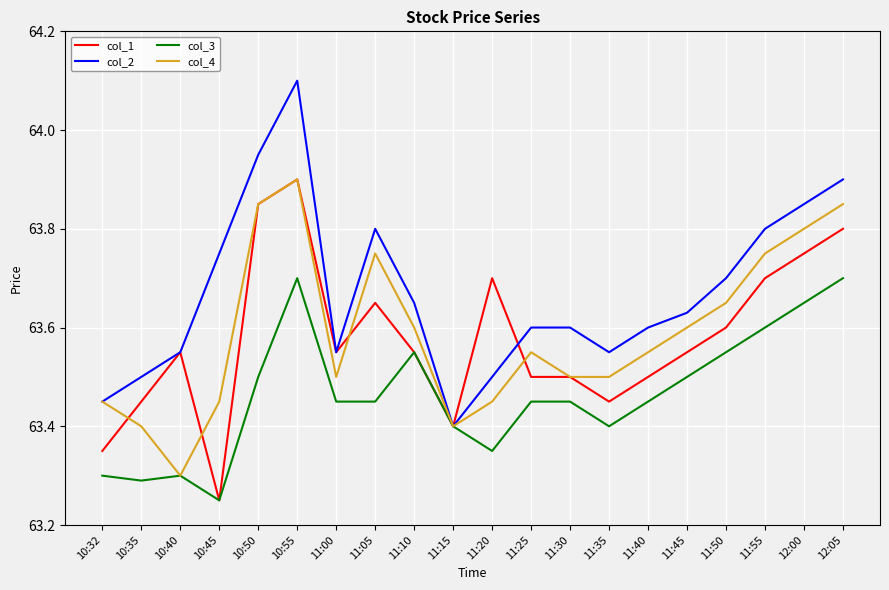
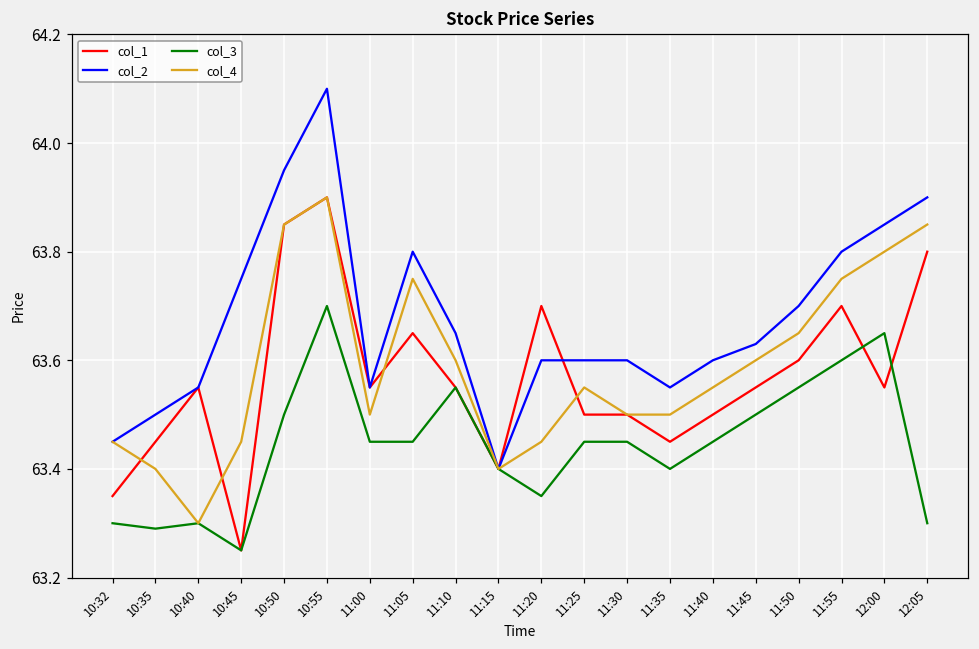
  {
    "col_1": {
      "10:32": 63.35,
      "10:35": 63.45,
      "11:05": 63.65,
      "11:20": 63.70,
      "11:25": 63.50,
      "11:35": 63.45,
      "11:40": 63.50,
      "11:45": 63.55,
      "11:50": 63.60,
      "11:55": 63.70,
-     "12:00": 63.75,
+     "12:00": 63.55,
      "12:05": 63.80
    },
    "col_2": {
      "10:35": 63.5,
      "10:45": 63.75,
      "10:50": 63.95,
      "10:55": 64.1,
      "11:05": 63.8,
      "11:10": 63.65,
-     "11:20": 63.5,
+     "11:20": 63.6,
      "11:25": 63.6,
      "11:30": 63.6,
      "11:35": 63.55,
      "11:40": 63.6,
      "11:45": 63.63,
      "11:50": 63.7,
      "11:55": 63.8,
      "12:00": 63.85,
      "12:05": 63.9
    },
    "col_3": {
      "10:32": 63.3,
      "10:35": 63.29,
      "10:50": 63.5,
      "10:55": 63.7,
      "11:00": 63.45,
      "11:05": 63.45,
      "11:20": 63.35,
      "11:25": 63.45,
      "11:30": 63.45,
      "11:35": 63.4,
      "11:40": 63.45,
      "11:45": 63.5,
      "11:50": 63.55,
      "11:55": 63.6,
      "12:00": 63.65,
-     "12:05": 63.7
+     "12:05": 63.3
    },
    "col_4": {
      "10:35": 63.40,
      "10:45": 63.45,
      "11:00": 63.50,
      "11:05": 63.75,
      "11:10": 63.60,
      "11:20": 63.45,
      "11:25": 63.55,
      "11:35": 63.50,
      "11:40": 63.55,
      "11:45": 63.60,
      "11:50": 63.65,
      "11:55": 63.75,
      "12:00": 63.80,
      "12:05": 63.85
    }
  }
